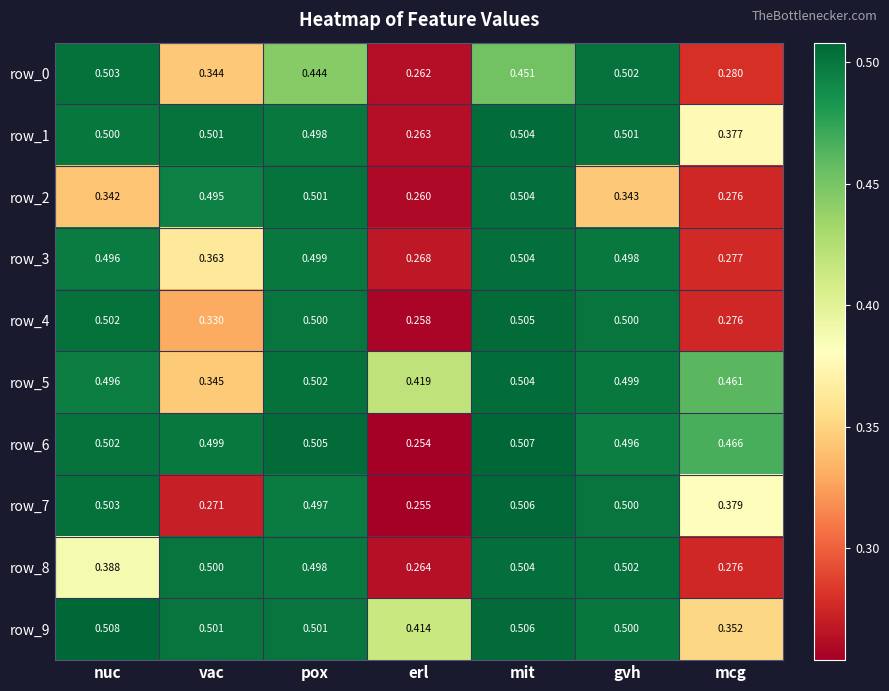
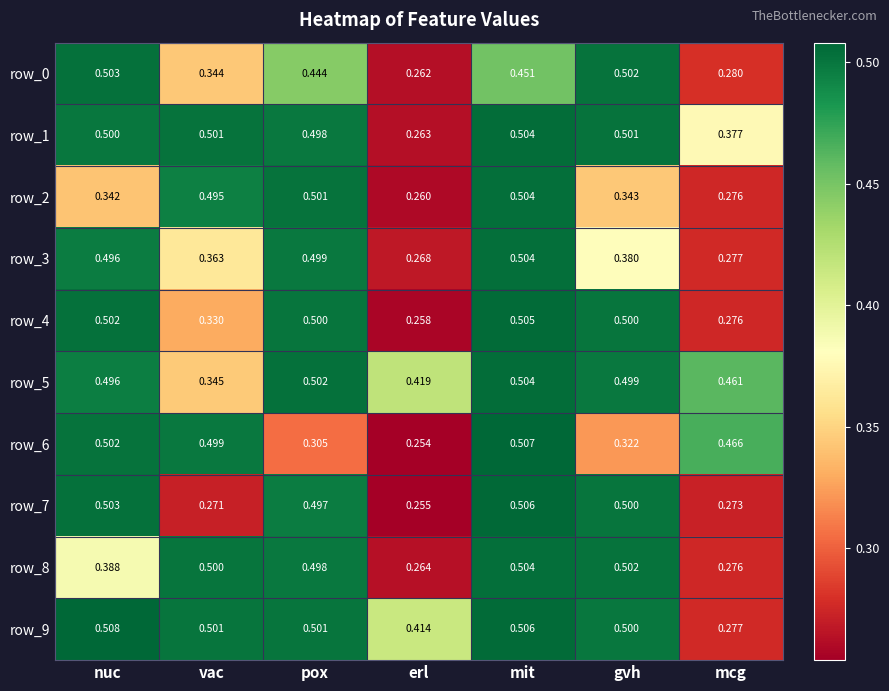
  {
    "row_0": {
      "nuc": 0.503,
      "vac": 0.344,
      "pox": 0.444,
      "erl": 0.262,
      "mit": 0.451,
      "gvh": 0.502,
      "mcg": 0.280
    },
    "row_1": {
      "nuc": 0.500,
      "vac": 0.501,
      "pox": 0.498,
      "erl": 0.263,
      "mit": 0.504,
      "gvh": 0.501,
      "mcg": 0.377
    },
    "row_2": {
      "nuc": 0.342,
      "vac": 0.495,
      "pox": 0.501,
      "erl": 0.260,
      "mit": 0.504,
      "gvh": 0.343,
      "mcg": 0.276
    },
    "row_3": {
      "nuc": 0.496,
      "vac": 0.363,
      "pox": 0.499,
      "erl": 0.268,
      "mit": 0.504,
-     "gvh": 0.498,
+     "gvh": 0.380,
      "mcg": 0.277
    },
    "row_4": {
      "nuc": 0.502,
      "vac": 0.330,
      "pox": 0.500,
      "erl": 0.258,
      "mit": 0.505,
      "gvh": 0.500,
      "mcg": 0.276
    },
    "row_5": {
      "nuc": 0.496,
      "vac": 0.345,
      "pox": 0.502,
      "erl": 0.419,
      "mit": 0.504,
      "gvh": 0.499,
      "mcg": 0.461
    },
    "row_6": {
      "nuc": 0.502,
      "vac": 0.499,
-     "pox": 0.505,
+     "pox": 0.305,
      "erl": 0.254,
      "mit": 0.507,
-     "gvh": 0.496,
+     "gvh": 0.322,
      "mcg": 0.466
    },
    "row_7": {
      "nuc": 0.503,
      "vac": 0.271,
      "pox": 0.497,
      "erl": 0.255,
      "mit": 0.506,
      "gvh": 0.500,
-     "mcg": 0.379
+     "mcg": 0.273
    },
    "row_8": {
      "nuc": 0.388,
      "vac": 0.500,
      "pox": 0.498,
      "erl": 0.264,
      "mit": 0.504,
      "gvh": 0.502,
      "mcg": 0.276
    },
    "row_9": {
      "nuc": 0.508,
      "vac": 0.501,
      "pox": 0.501,
      "erl": 0.414,
      "mit": 0.506,
      "gvh": 0.500,
-     "mcg": 0.352
+     "mcg": 0.277
    }
  }
